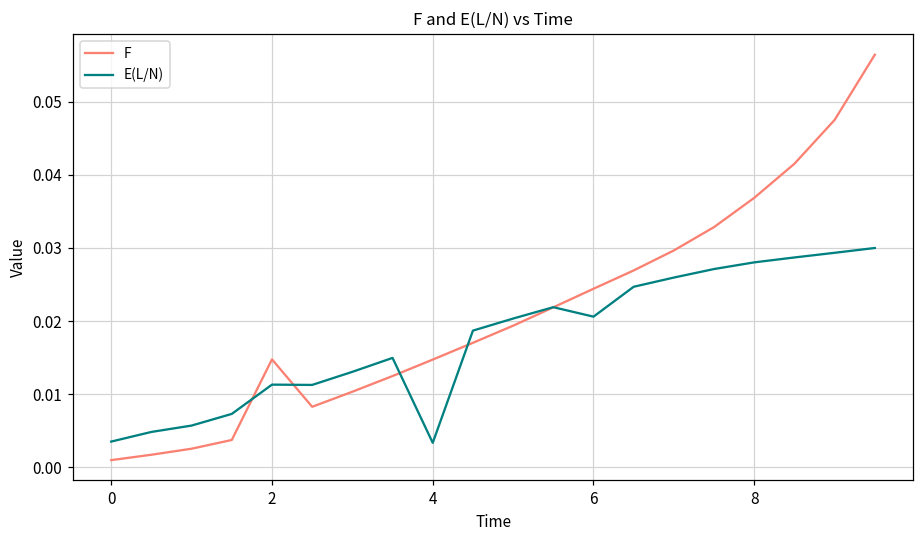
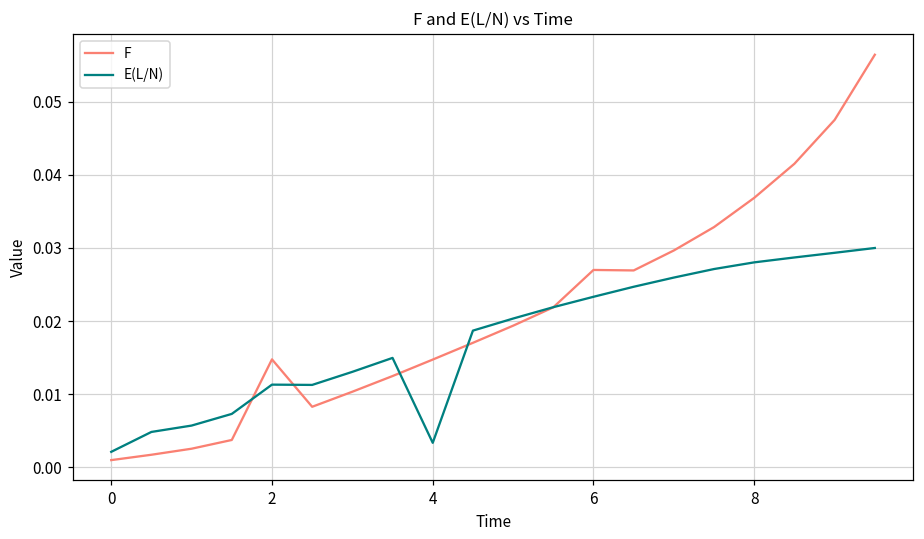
  {
    "F": {
      "0": 0.001,
      "2": 0.015,
      "4": 0.015,
-     "6": 0.024,
+     "6": 0.027,
      "8": 0.037
    },
    "E(L/N)": {
-     "0": 0.004,
+     "0": 0.002,
      "2": 0.011,
      "4": 0.003,
-     "6": 0.021,
+     "6": 0.023,
      "8": 0.028
    }
  }
